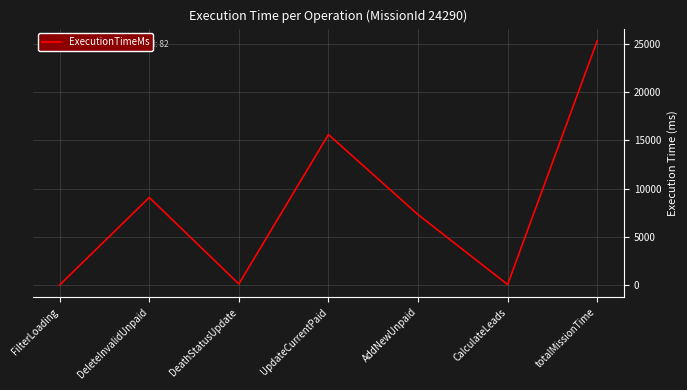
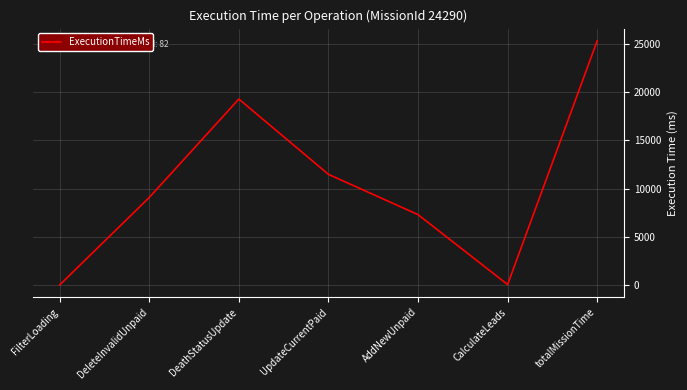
  {
    "FilterLoading": 0,
    "DeleteInvalidUnpaid": 9000,
-   "DeathStatusUpdate": 0,
-   "UpdateCurrentPaid": 16000,
+   "DeathStatusUpdate": 19000,
+   "UpdateCurrentPaid": 11000,
    "AddNewUnpaid": 7000,
    "CalculateLeads": 0,
    "totalMissionTime": 25000
  }
